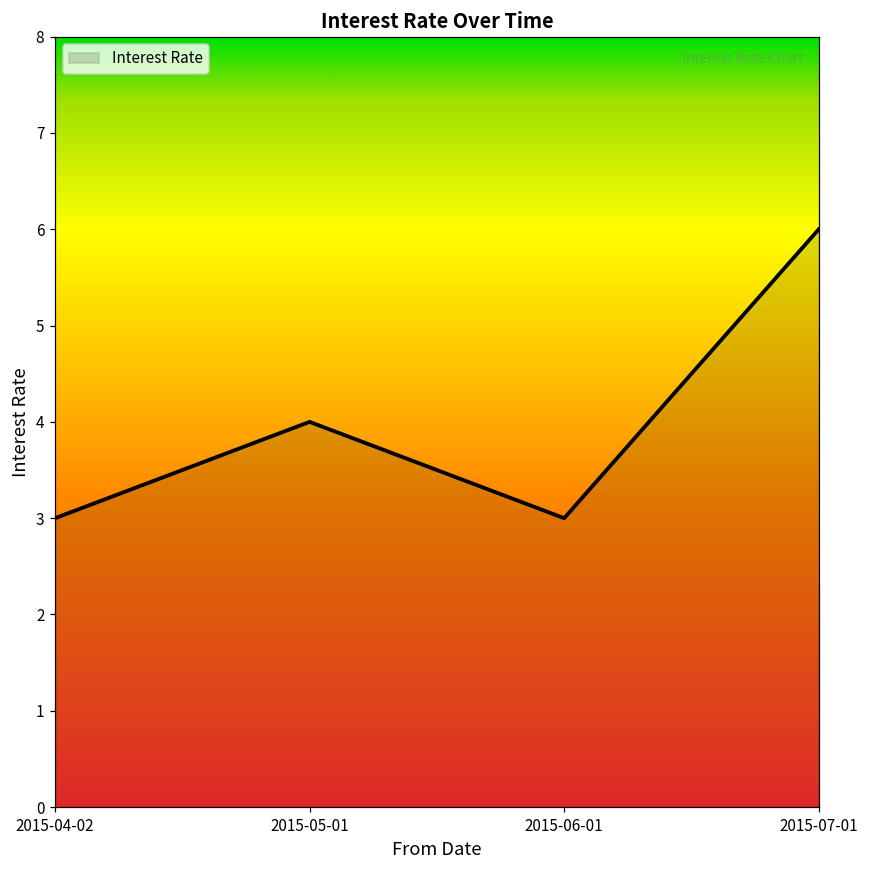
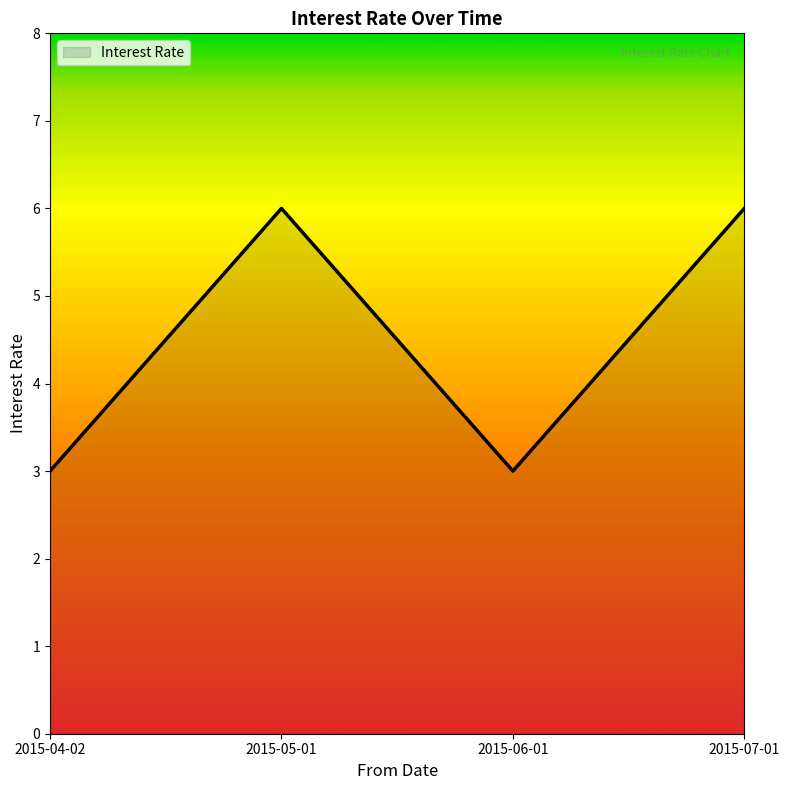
  {
    "2015-04-02": 3,
-   "2015-05-01": 4,
+   "2015-05-01": 6,
    "2015-06-01": 3,
    "2015-07-01": 6
  }
